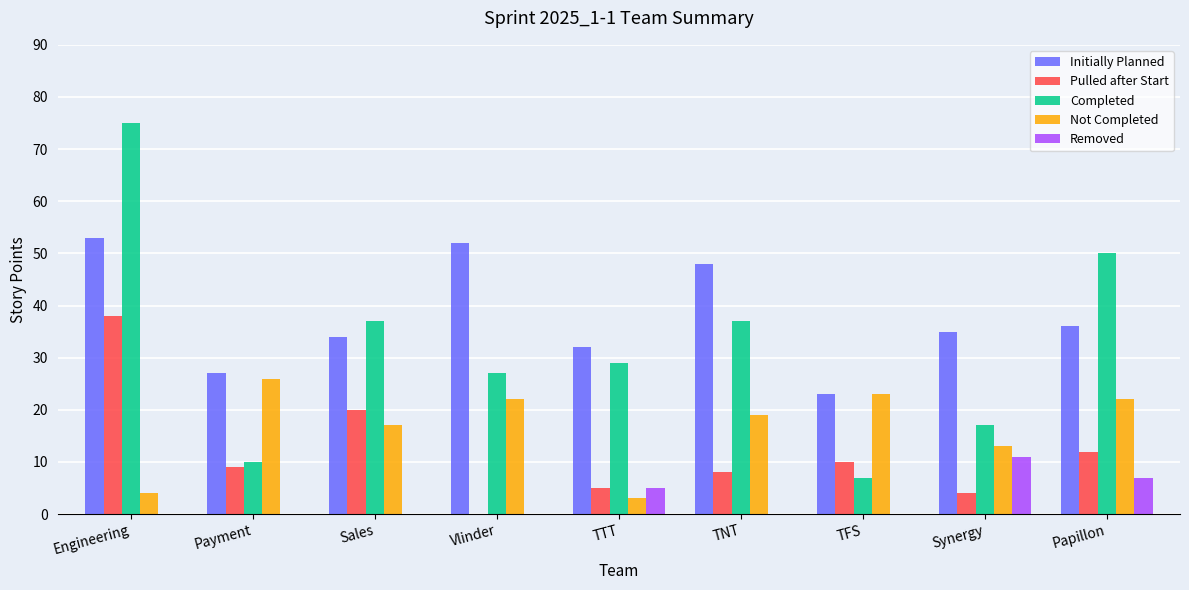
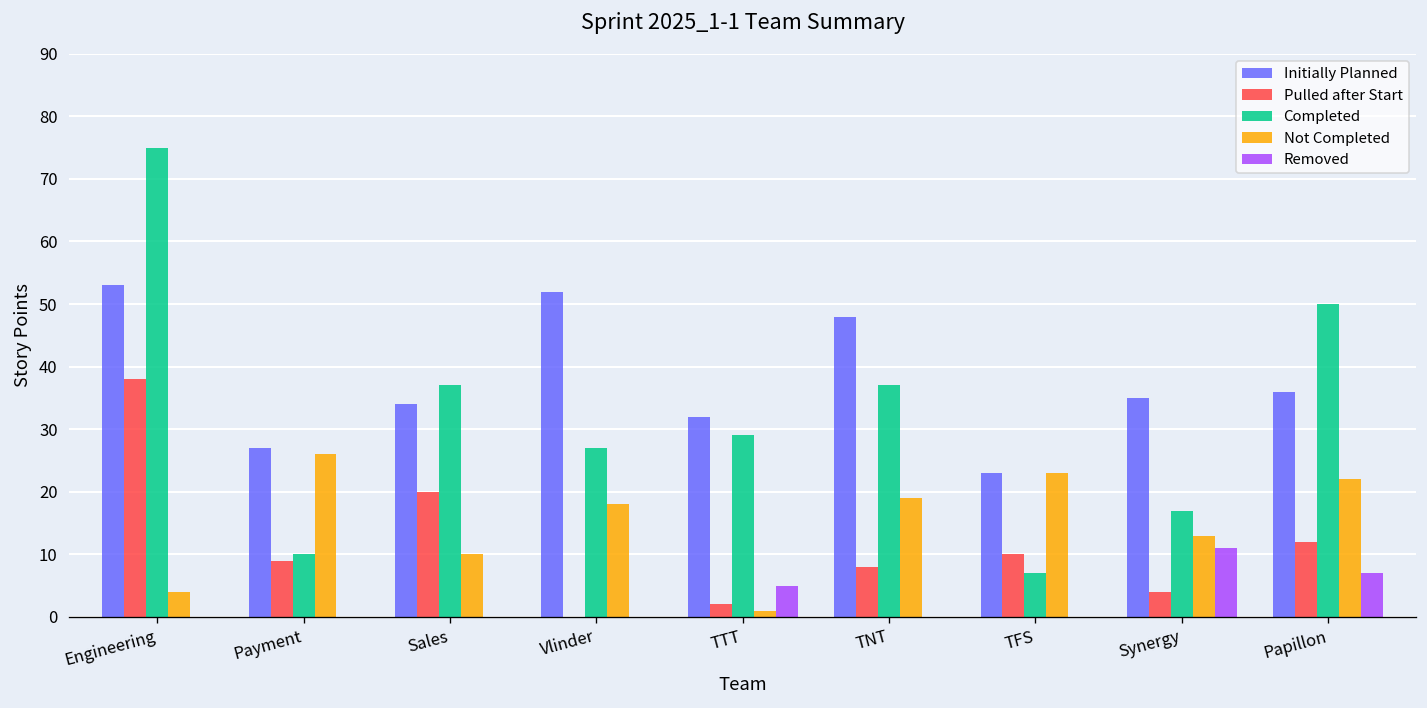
  {
    "Initially Planned": {
      "Engineering": 53,
      "Payment": 27,
      "Sales": 34,
      "Vlinder": 52,
      "TTT": 32,
      "TNT": 48,
      "TFS": 23,
      "Synergy": 35,
      "Papillon": 36
    },
    "Pulled after Start": {
      "Engineering": 38,
      "Payment": 9,
      "Sales": 20,
      "Vlinder": 0,
-     "TTT": 5,
+     "TTT": 2,
      "TNT": 8,
      "TFS": 10,
      "Synergy": 4,
      "Papillon": 12
    },
    "Completed": {
      "Engineering": 75,
      "Payment": 10,
      "Sales": 37,
      "Vlinder": 27,
      "TTT": 29,
      "TNT": 37,
      "TFS": 7,
      "Synergy": 17,
      "Papillon": 50
    },
    "Not Completed": {
      "Engineering": 4,
      "Payment": 26,
-     "Sales": 17,
-     "Vlinder": 22,
-     "TTT": 3,
+     "Sales": 10,
+     "Vlinder": 18,
+     "TTT": 1,
      "TNT": 19,
      "TFS": 23,
      "Synergy": 13,
      "Papillon": 22
    },
    "Removed": {
      "Engineering": 0,
      "Payment": 0,
      "Sales": 0,
      "Vlinder": 0,
      "TTT": 5,
      "TNT": 0,
      "TFS": 0,
      "Synergy": 11,
      "Papillon": 7
    }
  }
